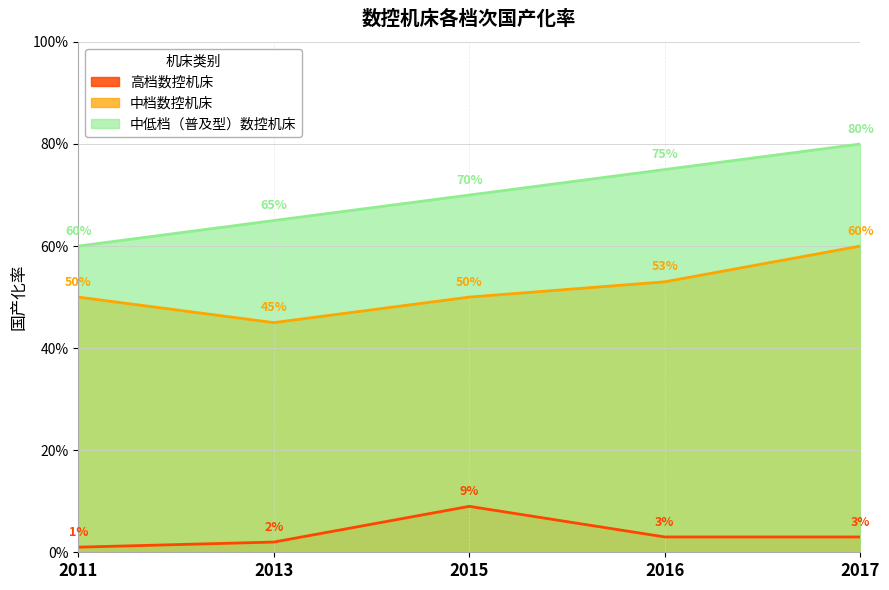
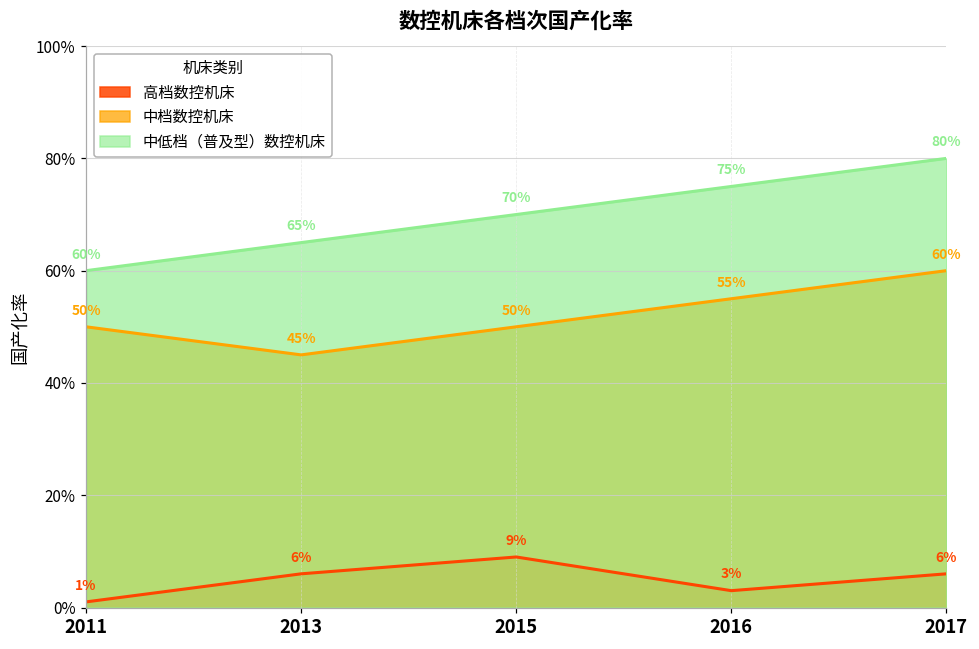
  {
    "高档数控机床": {
      "2011": "1%",
-     "2013": "2%",
+     "2013": "6%",
      "2015": "9%",
      "2016": "3%",
-     "2017": "3%"
+     "2017": "6%"
    },
    "中档数控机床": {
      "2011": "50%",
      "2013": "45%",
      "2015": "50%",
-     "2016": "53%",
+     "2016": "55%",
      "2017": "60%"
    },
    "中低档（普及型）数控机床": {
      "2011": "60%",
      "2013": "65%",
      "2015": "70%",
      "2016": "75%",
      "2017": "80%"
    }
  }
